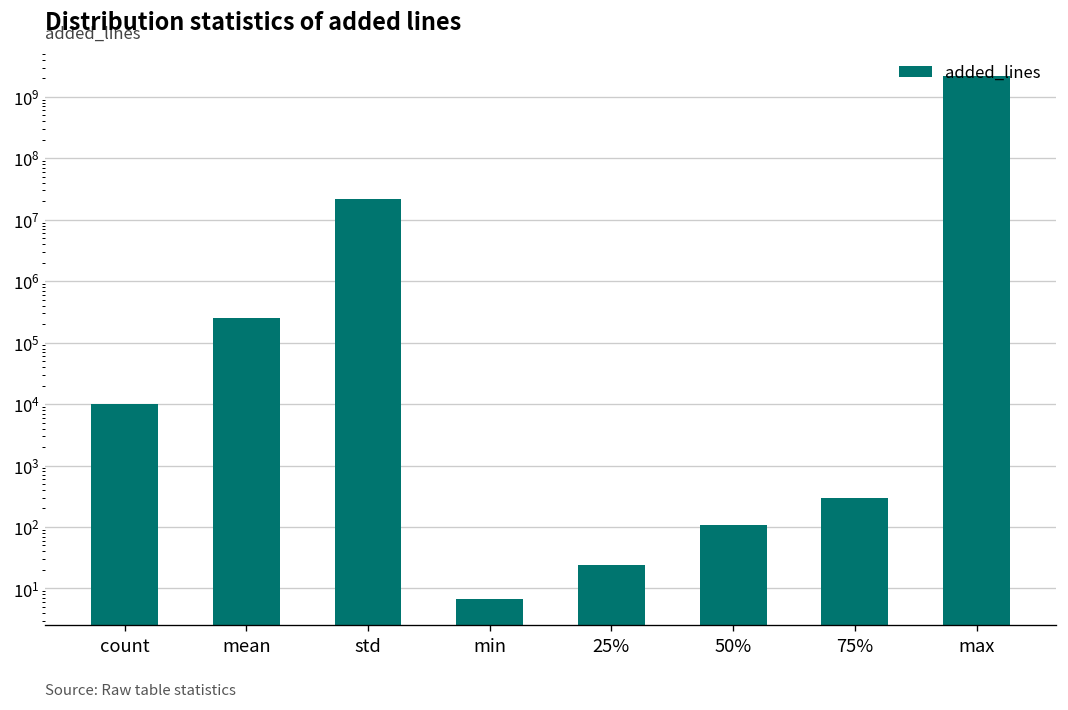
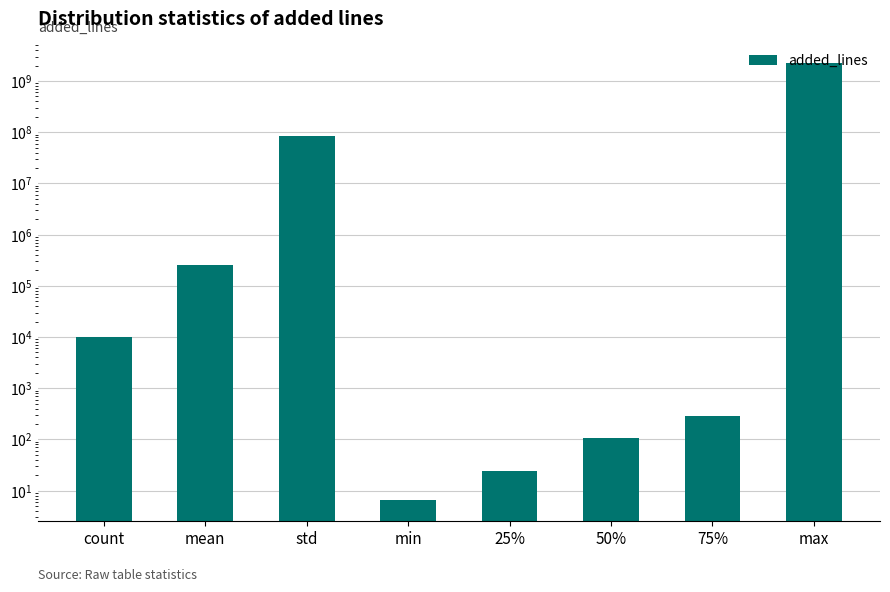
  {
    "count": 10000,
    "mean": 300000,
-   "std": 22000000,
+   "std": 90000000,
    "min": 7,
    "25%": 20,
    "50%": 110,
    "75%": 300,
    "max": 2200000000
  }
